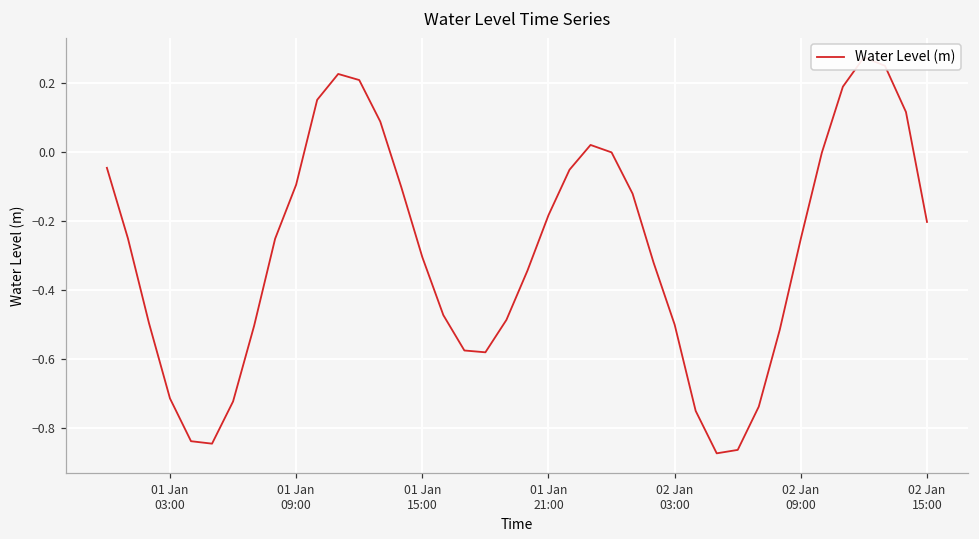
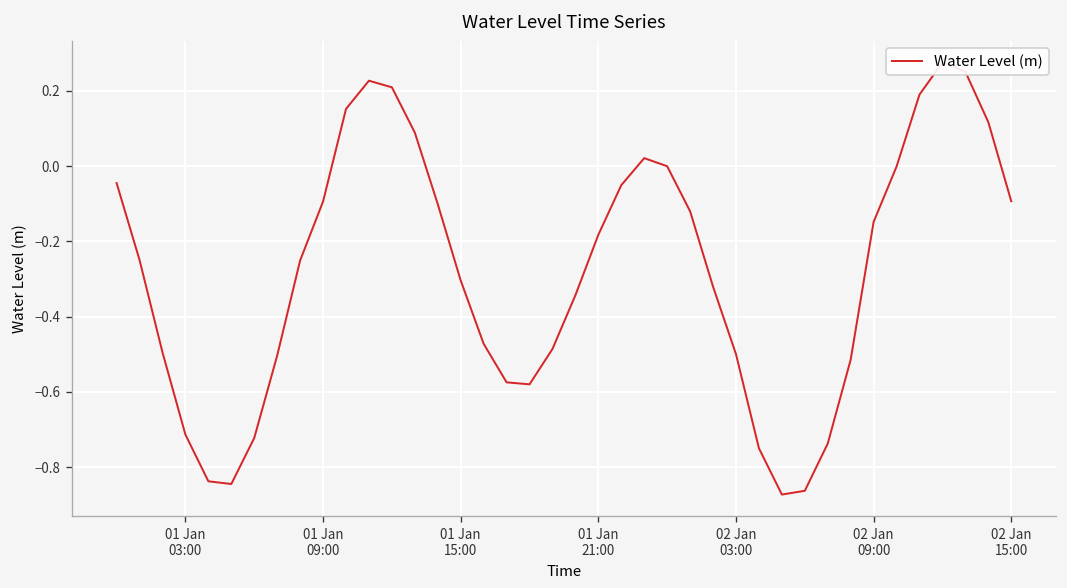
  {
    "01 Jan 03:00": -0.71,
    "01 Jan 09:00": -0.09,
    "01 Jan 15:00": -0.30,
    "01 Jan 21:00": -0.18,
    "02 Jan 03:00": -0.50,
-   "02 Jan 09:00": -0.25,
-   "02 Jan 15:00": -0.20
+   "02 Jan 09:00": -0.15,
+   "02 Jan 15:00": -0.09
  }
